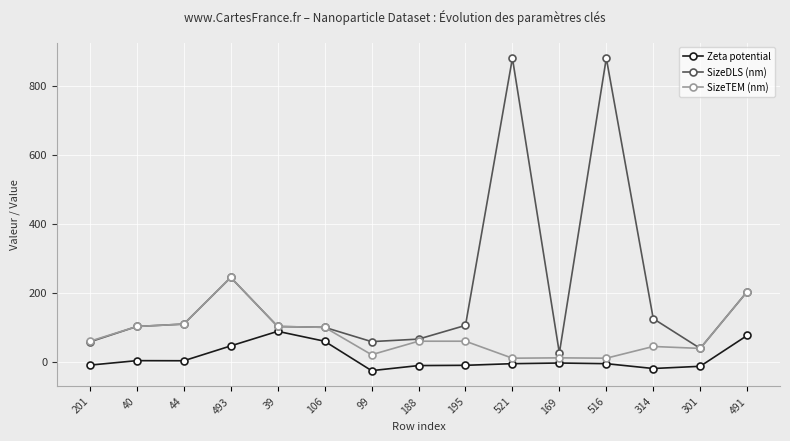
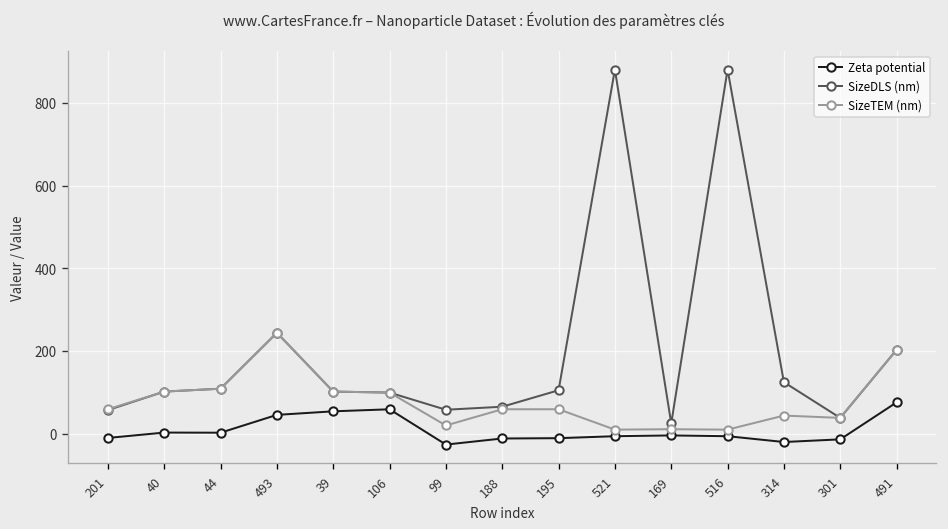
  {
    "Zeta potential": {
      "201": -10,
      "40": 0,
      "44": 0,
      "493": 50,
-     "39": 90,
+     "39": 50,
      "106": 60,
      "99": -30,
      "188": -10,
      "195": -10,
      "521": -10,
      "169": 0,
      "516": -10,
      "314": -20,
      "301": -10,
      "491": 80
    },
    "SizeDLS (nm)": {
      "99": 60,
      "195": 110,
      "521": 880,
      "169": 30,
      "516": 880,
      "314": 120
    },
    "SizeTEM (nm)": {
      "99": 20,
      "195": 60,
      "521": 10,
      "169": 10,
      "516": 10,
      "314": 40
    }
  }
